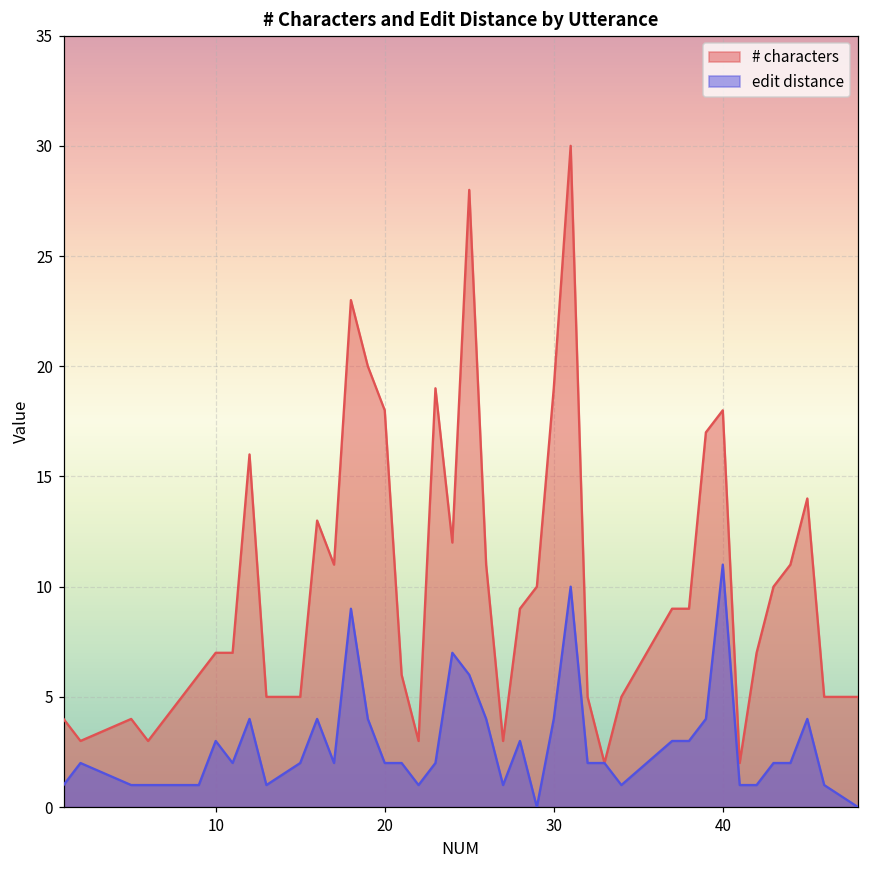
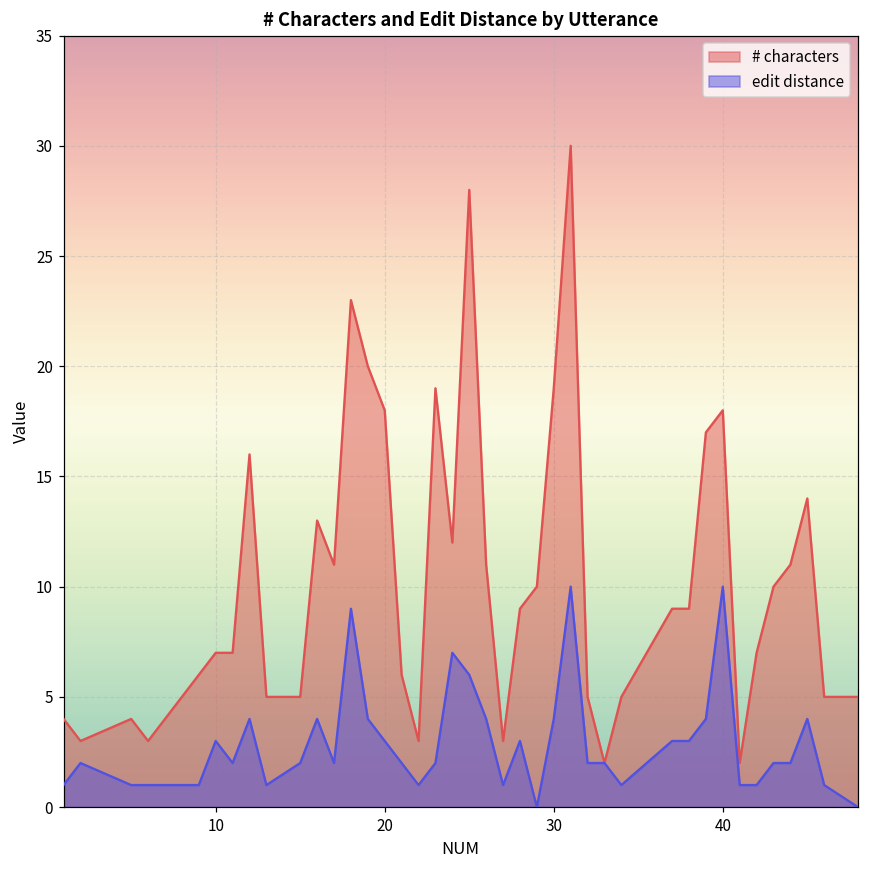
  {
    "# characters": {
      "10": 7,
      "20": 18,
      "30": 19,
      "40": 18
    },
    "edit distance": {
      "10": 3,
-     "20": 2,
+     "20": 3,
      "30": 4,
-     "40": 11
+     "40": 10
    }
  }
